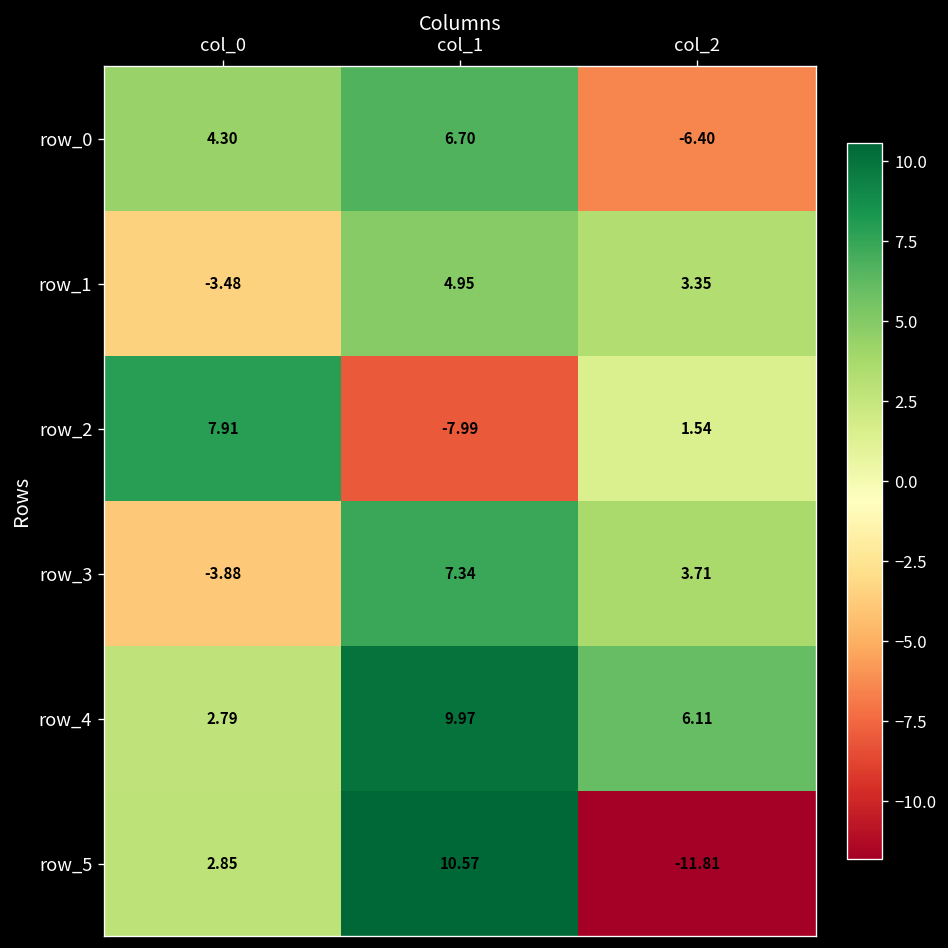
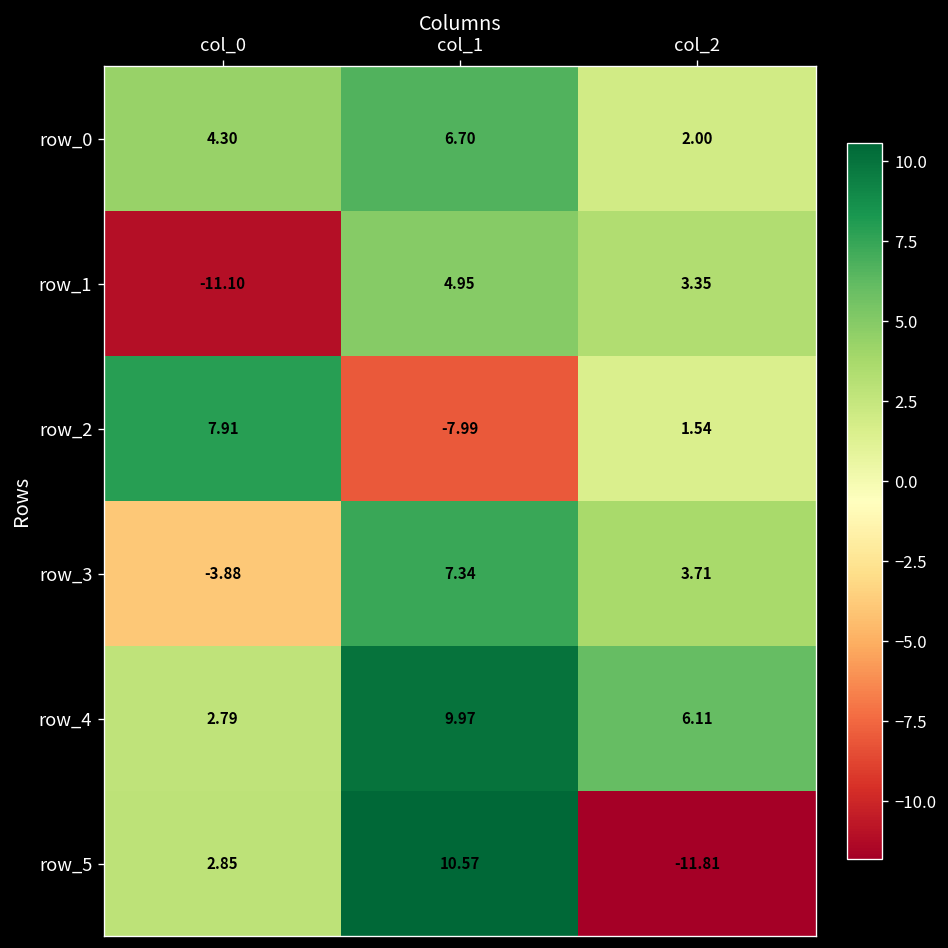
  {
    "row_0": {
      "col_0": 4.30,
      "col_1": 6.70,
-     "col_2": -6.40
+     "col_2": 2.00
    },
    "row_1": {
-     "col_0": -3.48,
+     "col_0": -11.10,
      "col_1": 4.95,
      "col_2": 3.35
    },
    "row_2": {
      "col_0": 7.91,
      "col_1": -7.99,
      "col_2": 1.54
    },
    "row_3": {
      "col_0": -3.88,
      "col_1": 7.34,
      "col_2": 3.71
    },
    "row_4": {
      "col_0": 2.79,
      "col_1": 9.97,
      "col_2": 6.11
    },
    "row_5": {
      "col_0": 2.85,
      "col_1": 10.57,
      "col_2": -11.81
    }
  }
